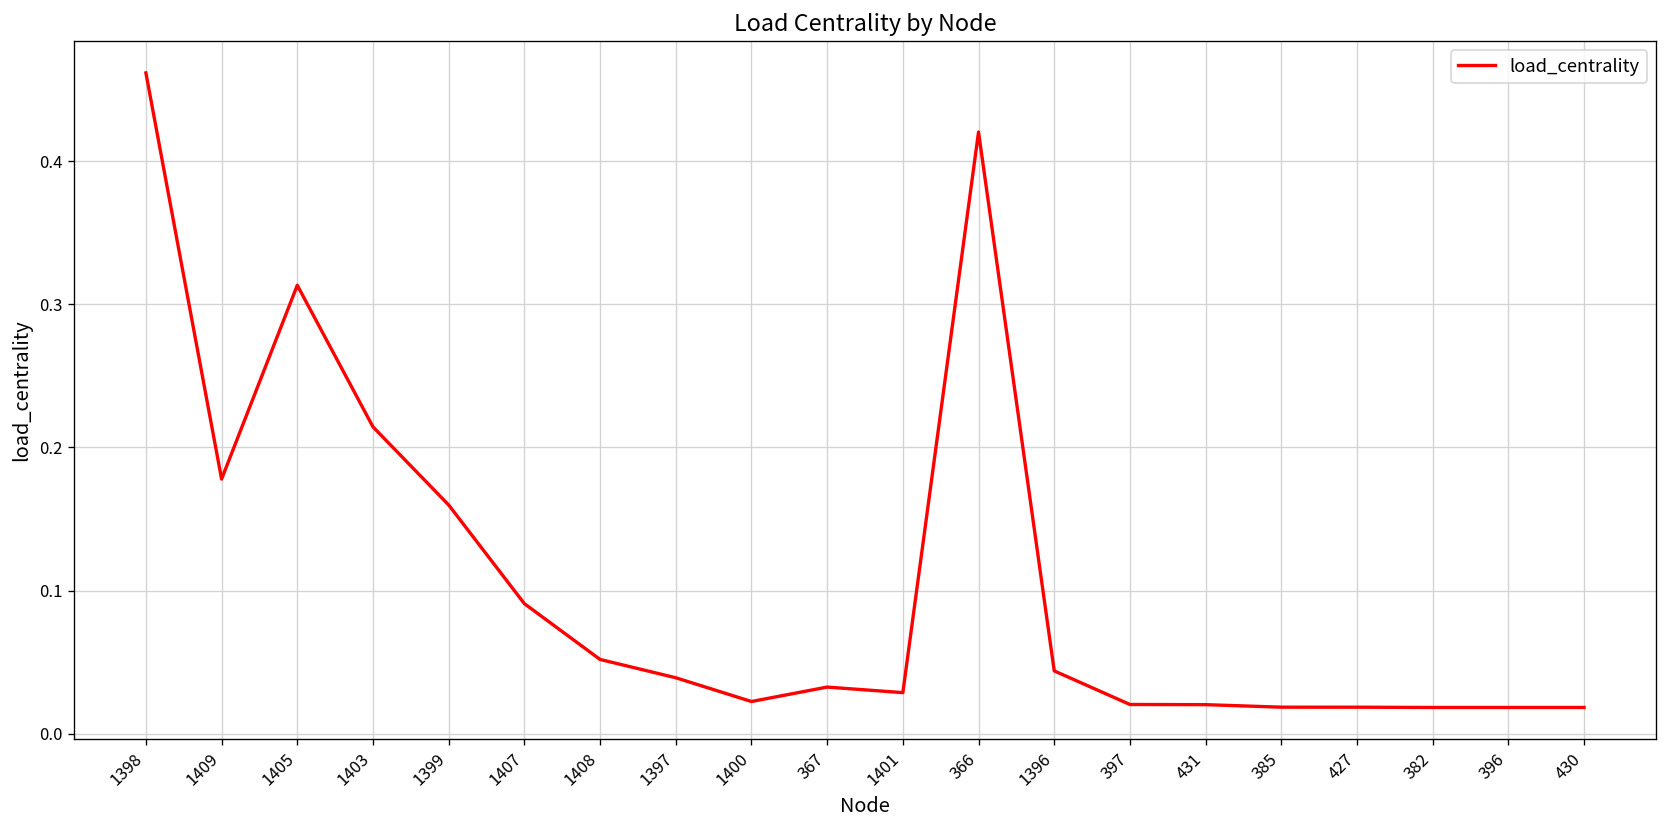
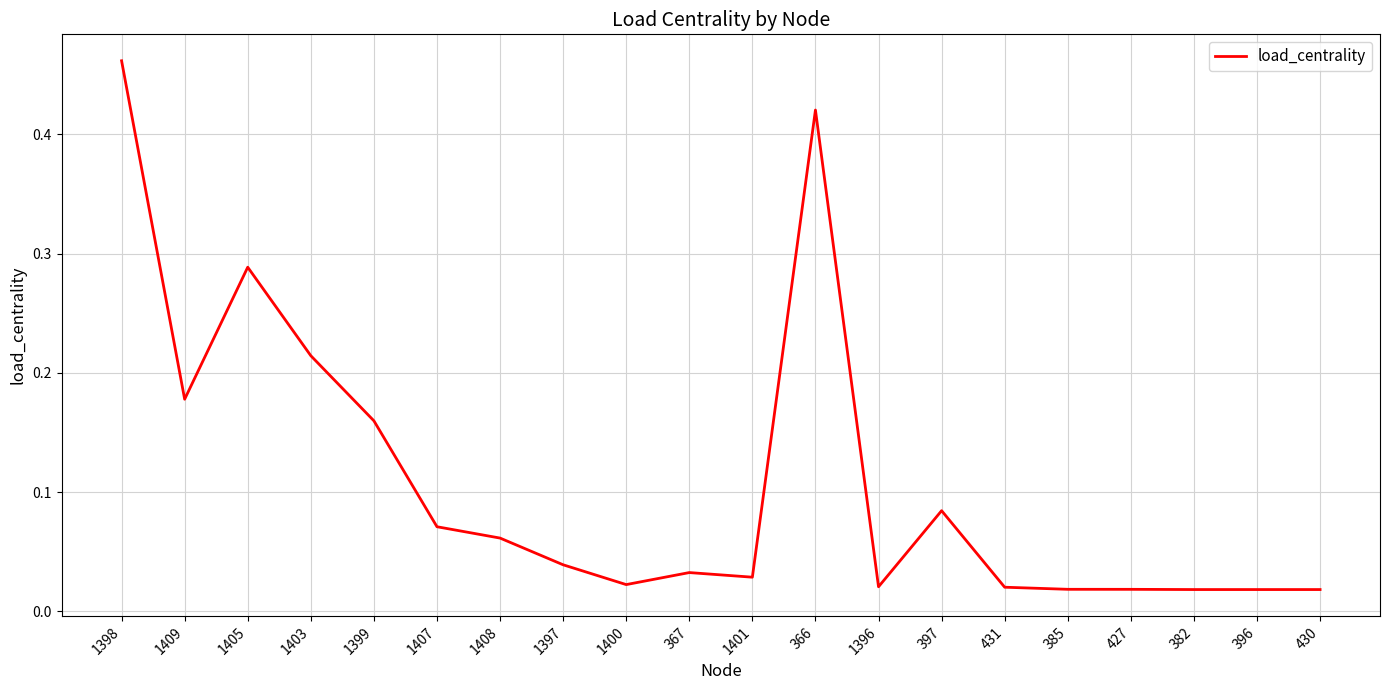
  {
    "1398": 0.462,
    "1409": 0.178,
-   "1405": 0.313,
+   "1405": 0.289,
    "1403": 0.214,
    "1399": 0.160,
-   "1407": 0.091,
-   "1408": 0.052,
+   "1407": 0.071,
+   "1408": 0.062,
    "1397": 0.039,
    "1400": 0.023,
    "367": 0.033,
    "1401": 0.029,
    "366": 0.420,
-   "1396": 0.044,
-   "397": 0.020,
+   "1396": 0.021,
+   "397": 0.084,
    "431": 0.020,
    "385": 0.019,
    "427": 0.019,
    "382": 0.018,
    "396": 0.018,
    "430": 0.018
  }
